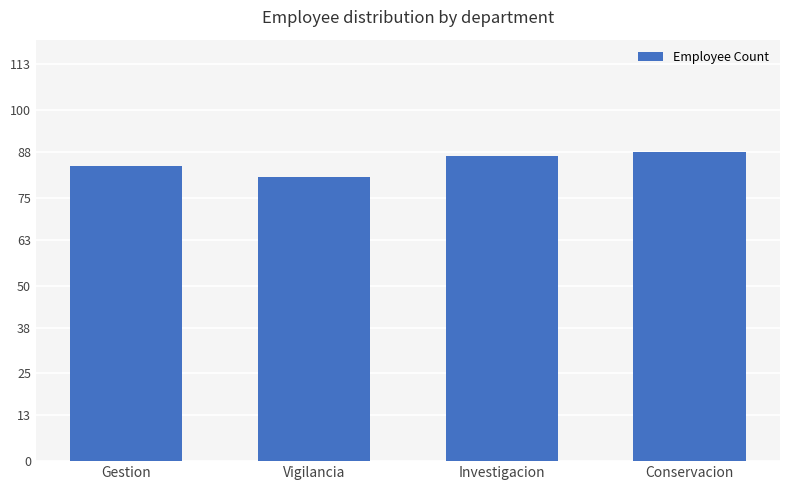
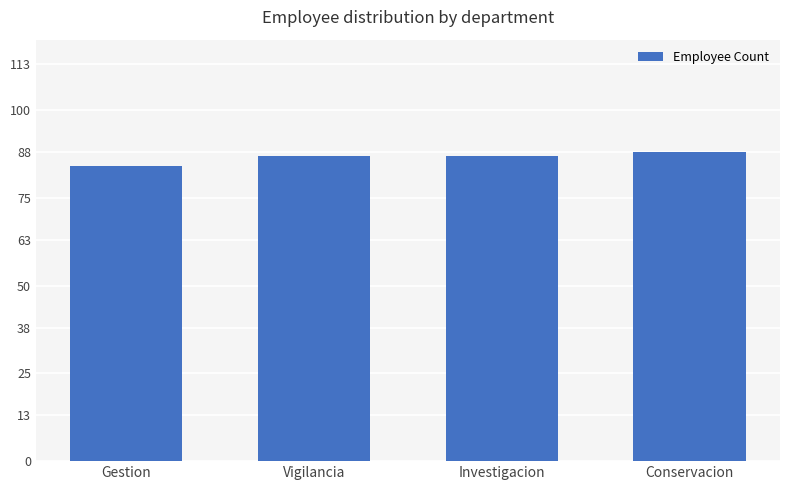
  {
    "Gestion": 84,
-   "Vigilancia": 81,
+   "Vigilancia": 87,
    "Investigacion": 87,
    "Conservacion": 88
  }
